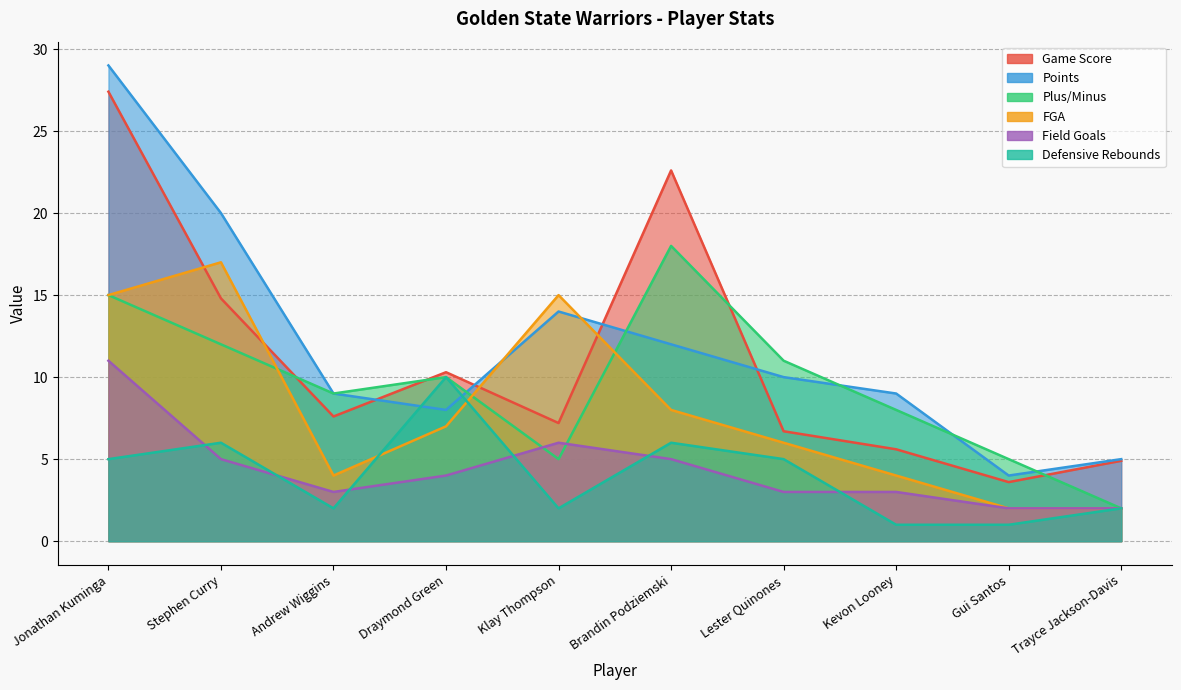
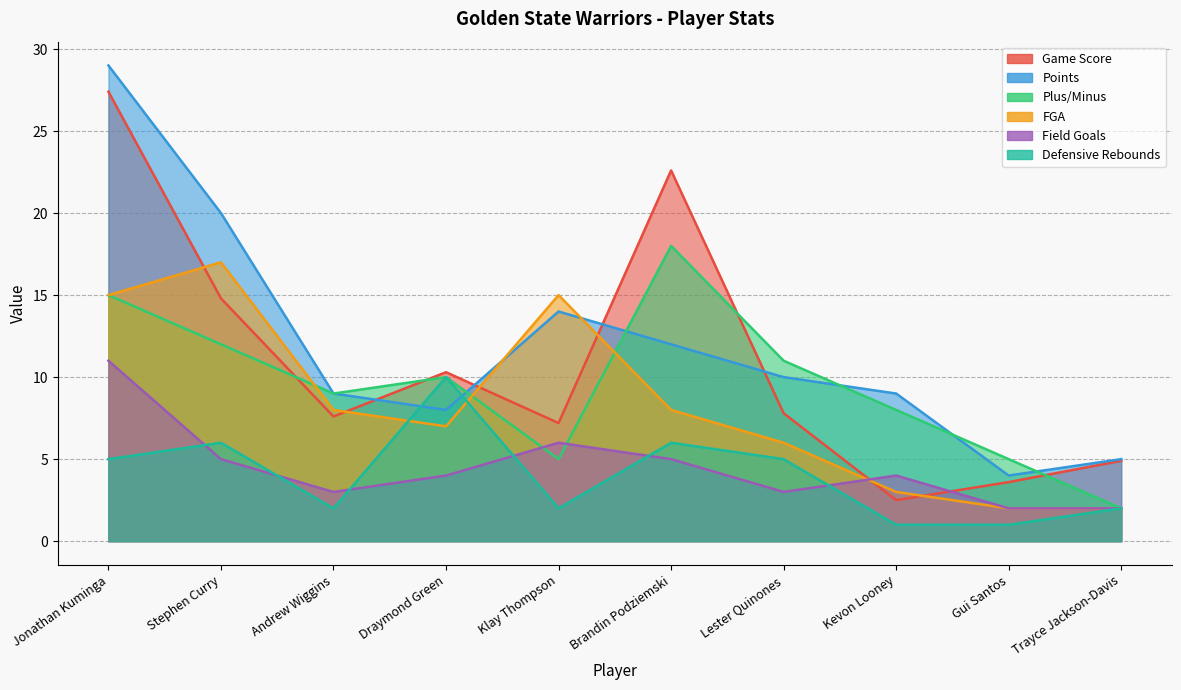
  {
    "Game Score": {
      "Jonathan Kuminga": 27.4,
      "Stephen Curry": 14.8,
      "Andrew Wiggins": 7.6,
      "Draymond Green": 10.3,
      "Klay Thompson": 7.2,
      "Brandin Podziemski": 22.6,
-     "Lester Quinones": 6.7,
-     "Kevon Looney": 5.6,
+     "Lester Quinones": 7.8,
+     "Kevon Looney": 2.5,
      "Gui Santos": 3.6
    },
    "Points": {
      "Jonathan Kuminga": 29.0,
      "Stephen Curry": 20.0,
      "Draymond Green": 8.0,
      "Klay Thompson": 14.0,
      "Brandin Podziemski": 12.0,
      "Lester Quinones": 10.0,
      "Kevon Looney": 9.0,
      "Gui Santos": 4.0
    },
    "FGA": {
      "Stephen Curry": 17,
-     "Andrew Wiggins": 4,
+     "Andrew Wiggins": 8,
      "Draymond Green": 7,
      "Klay Thompson": 15,
      "Brandin Podziemski": 8,
      "Lester Quinones": 6,
-     "Kevon Looney": 4
+     "Kevon Looney": 3
    },
    "Field Goals": {
      "Jonathan Kuminga": 11,
      "Stephen Curry": 5,
      "Andrew Wiggins": 3,
      "Draymond Green": 4,
      "Klay Thompson": 6,
      "Brandin Podziemski": 5,
      "Lester Quinones": 3,
-     "Kevon Looney": 3
+     "Kevon Looney": 4
    }
  }
